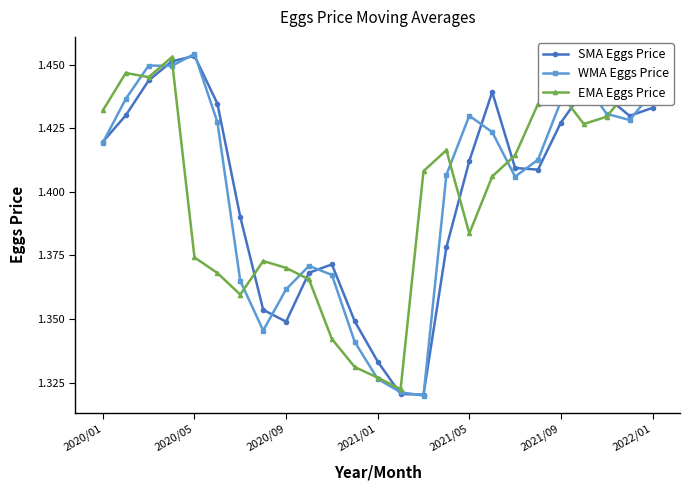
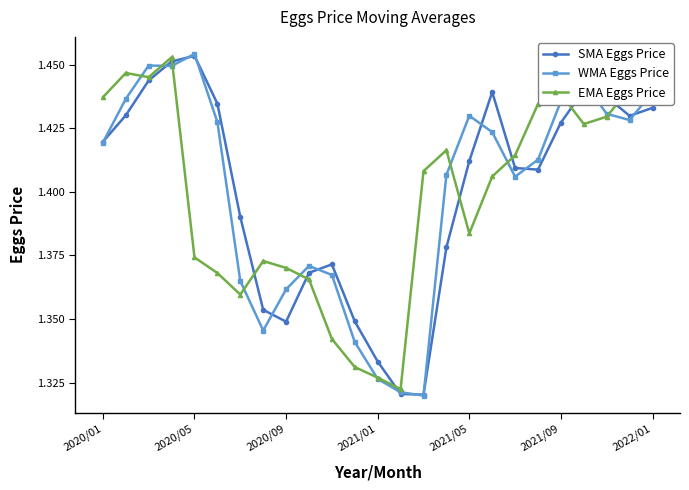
  {
    "EMA Eggs Price": {
-     "2020/01": 1.432,
+     "2020/01": 1.437,
      "2020/05": 1.374,
      "2020/09": 1.370,
      "2021/05": 1.384
    }
  }
